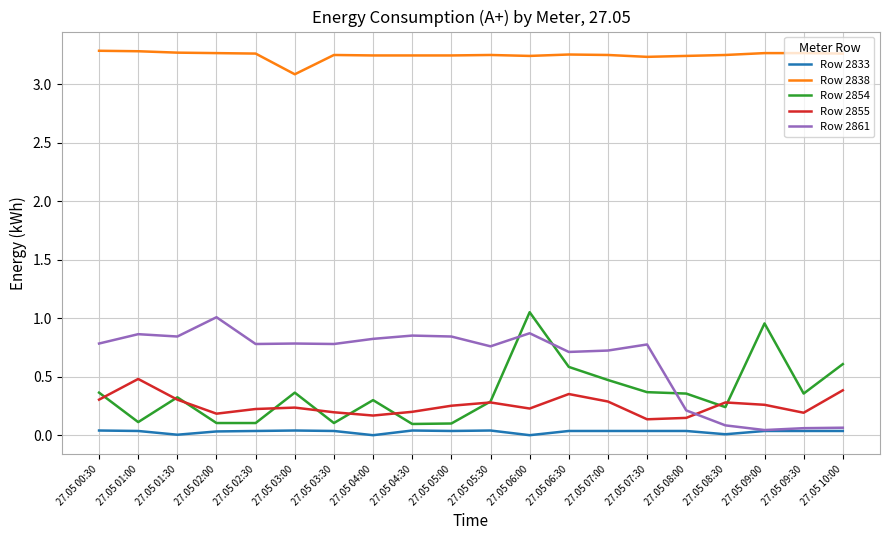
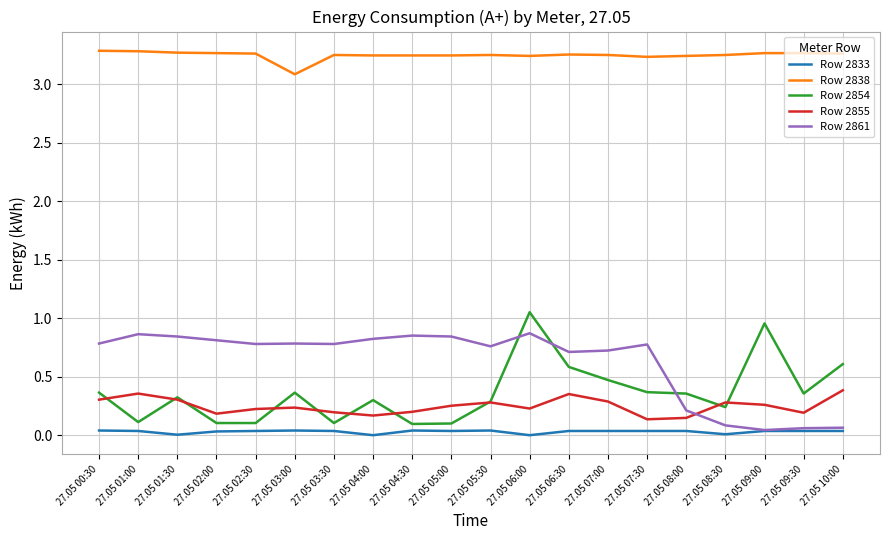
  {
    "Row 2833": {
      "27.05 00:30": 0.04,
      "27.05 01:00": 0.04,
      "27.05 01:30": 0.00,
      "27.05 02:00": 0.03,
      "27.05 02:30": 0.04,
      "27.05 03:00": 0.04,
      "27.05 03:30": 0.04,
      "27.05 04:00": 0.00,
      "27.05 04:30": 0.04,
      "27.05 05:00": 0.04,
      "27.05 05:30": 0.04,
      "27.05 06:00": 0.00,
      "27.05 06:30": 0.04,
      "27.05 07:00": 0.04,
      "27.05 07:30": 0.04,
      "27.05 08:00": 0.04,
      "27.05 08:30": 0.01,
      "27.05 09:30": 0.04,
      "27.05 10:00": 0.04
    },
    "Row 2838": {
      "27.05 00:30": 3.29,
      "27.05 01:00": 3.28,
      "27.05 01:30": 3.27,
      "27.05 02:00": 3.27,
      "27.05 02:30": 3.26,
      "27.05 03:00": 3.09,
      "27.05 03:30": 3.25,
      "27.05 04:00": 3.25,
      "27.05 04:30": 3.25,
      "27.05 05:00": 3.25,
      "27.05 05:30": 3.25,
      "27.05 06:00": 3.24,
      "27.05 06:30": 3.26,
      "27.05 07:00": 3.25,
      "27.05 07:30": 3.24,
      "27.05 08:00": 3.24,
      "27.05 08:30": 3.25,
      "27.05 09:00": 3.27
    },
    "Row 2854": {
      "27.05 00:30": 0.36,
      "27.05 01:00": 0.11,
      "27.05 02:00": 0.10,
      "27.05 02:30": 0.10,
      "27.05 03:00": 0.36,
      "27.05 03:30": 0.10,
      "27.05 04:00": 0.30,
      "27.05 04:30": 0.10,
      "27.05 05:00": 0.10,
      "27.05 06:00": 1.05,
      "27.05 06:30": 0.58,
      "27.05 07:00": 0.47,
      "27.05 07:30": 0.37,
      "27.05 08:00": 0.36,
      "27.05 08:30": 0.24,
      "27.05 09:00": 0.96,
      "27.05 09:30": 0.36,
      "27.05 10:00": 0.61
    },
    "Row 2855": {
      "27.05 00:30": 0.30,
-     "27.05 01:00": 0.48,
+     "27.05 01:00": 0.36,
      "27.05 02:00": 0.18,
      "27.05 02:30": 0.22,
      "27.05 03:00": 0.24,
      "27.05 03:30": 0.20,
      "27.05 04:00": 0.17,
      "27.05 04:30": 0.20,
      "27.05 05:00": 0.25,
      "27.05 06:00": 0.23,
      "27.05 06:30": 0.35,
      "27.05 07:00": 0.29,
      "27.05 07:30": 0.14,
      "27.05 08:00": 0.15,
      "27.05 08:30": 0.28,
      "27.05 09:00": 0.26,
      "27.05 09:30": 0.19,
      "27.05 10:00": 0.38
    },
    "Row 2861": {
      "27.05 00:30": 0.78,
      "27.05 01:00": 0.86,
      "27.05 01:30": 0.84,
-     "27.05 02:00": 1.01,
+     "27.05 02:00": 0.81,
      "27.05 02:30": 0.78,
      "27.05 03:00": 0.78,
      "27.05 03:30": 0.78,
      "27.05 04:00": 0.82,
      "27.05 04:30": 0.85,
      "27.05 05:00": 0.84,
      "27.05 05:30": 0.76,
      "27.05 06:00": 0.87,
      "27.05 06:30": 0.71,
      "27.05 07:00": 0.72,
      "27.05 07:30": 0.78,
      "27.05 08:00": 0.21,
      "27.05 08:30": 0.08,
      "27.05 09:30": 0.06,
      "27.05 10:00": 0.06
    }
  }
